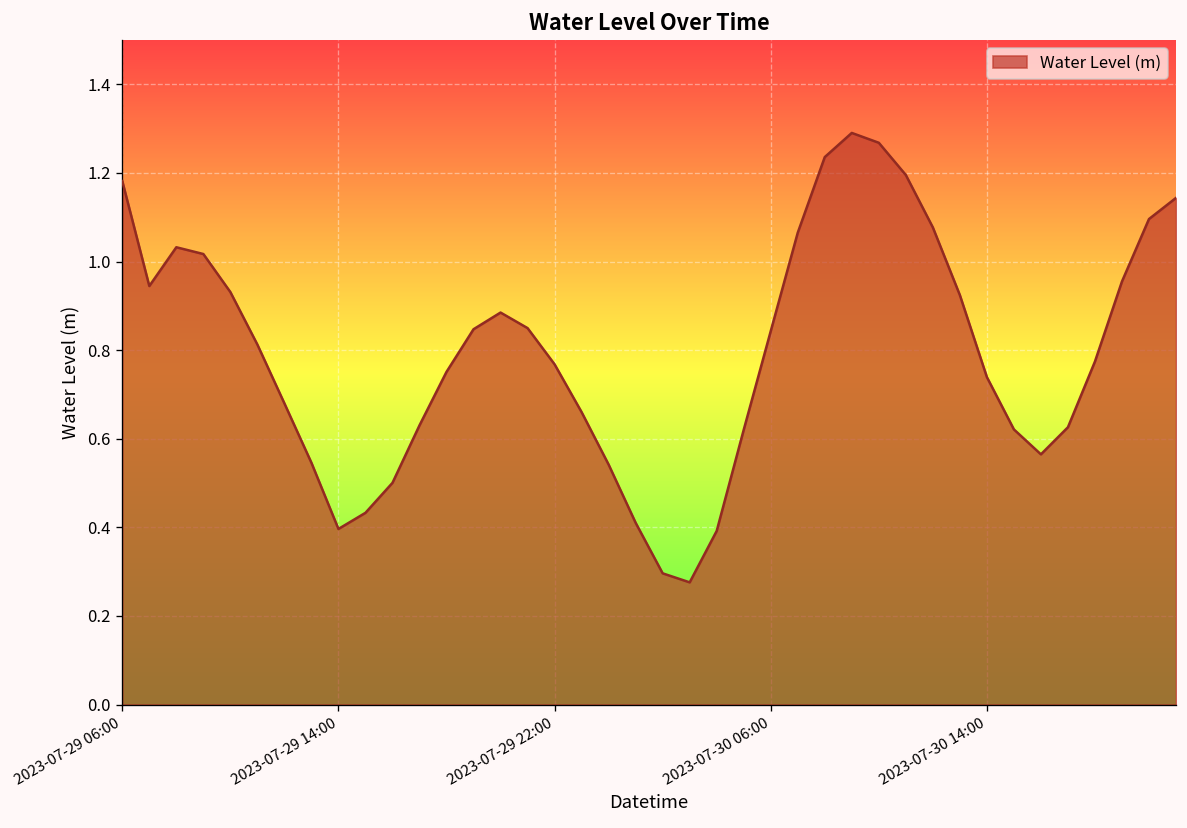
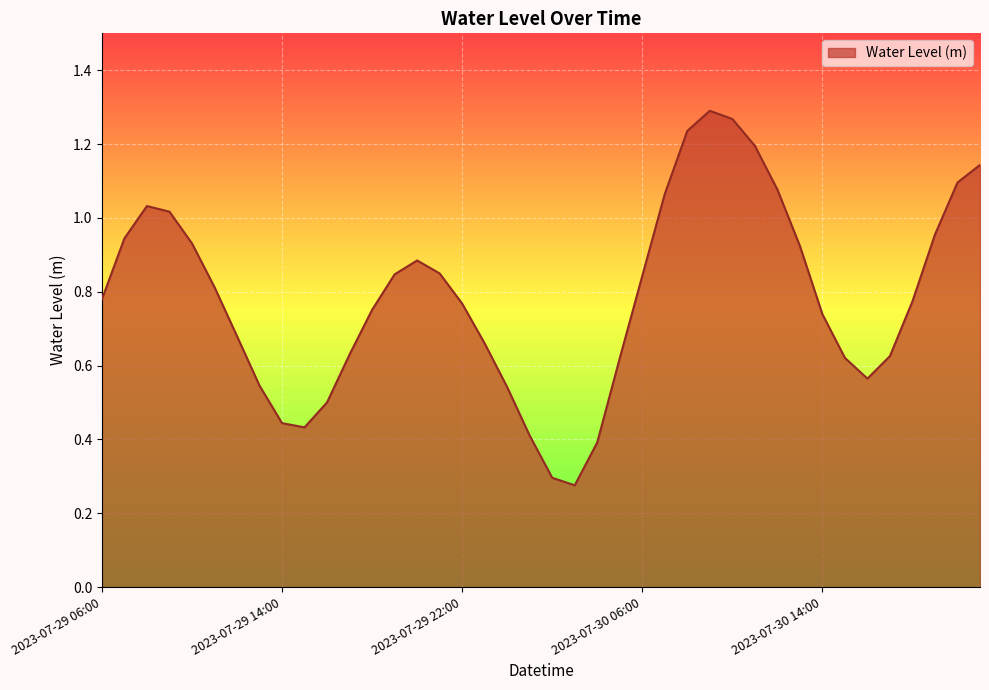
  {
-   "2023-07-29 06:00": 1.18,
-   "2023-07-29 14:00": 0.40,
+   "2023-07-29 06:00": 0.78,
+   "2023-07-29 14:00": 0.44,
    "2023-07-29 22:00": 0.77,
    "2023-07-30 06:00": 0.84,
    "2023-07-30 14:00": 0.74
  }
